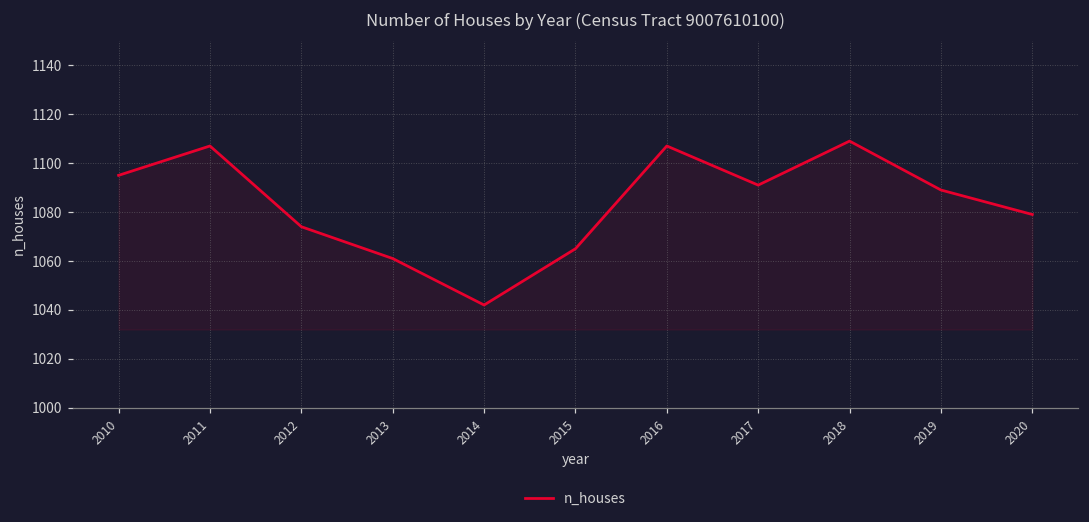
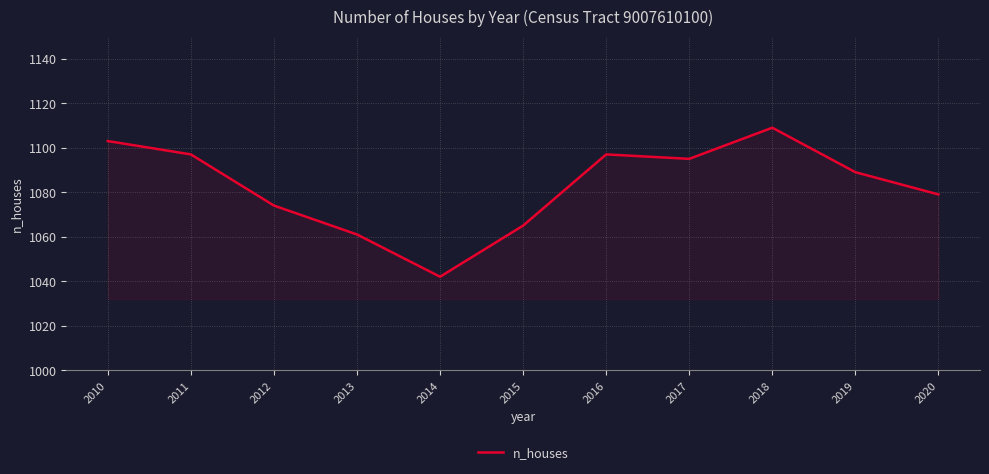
  {
-   "2010": 1095,
-   "2011": 1107,
+   "2010": 1103,
+   "2011": 1097,
    "2012": 1074,
    "2013": 1061,
    "2014": 1042,
    "2015": 1065,
-   "2016": 1107,
-   "2017": 1091,
+   "2016": 1097,
+   "2017": 1095,
    "2018": 1109,
    "2019": 1089,
    "2020": 1079
  }
